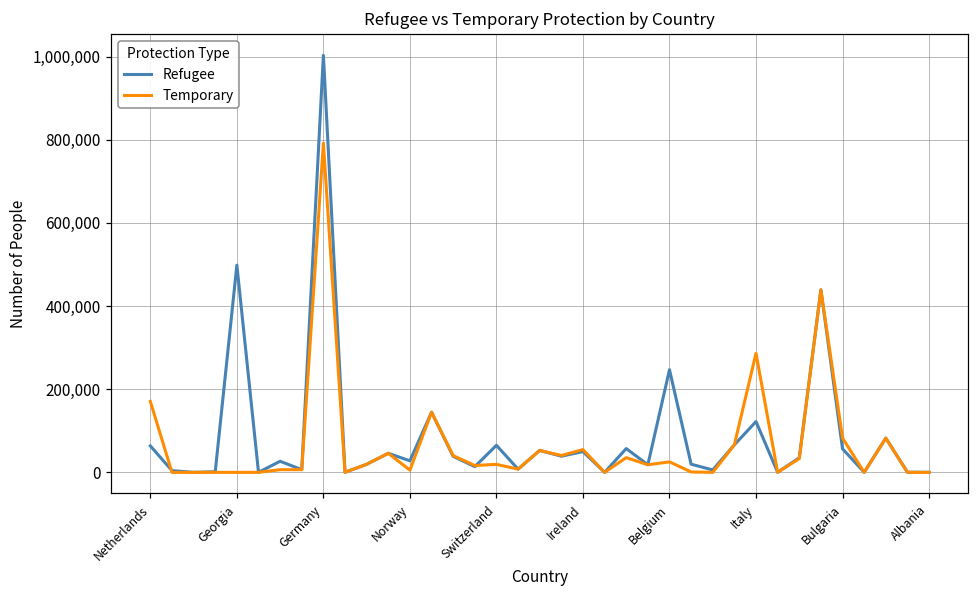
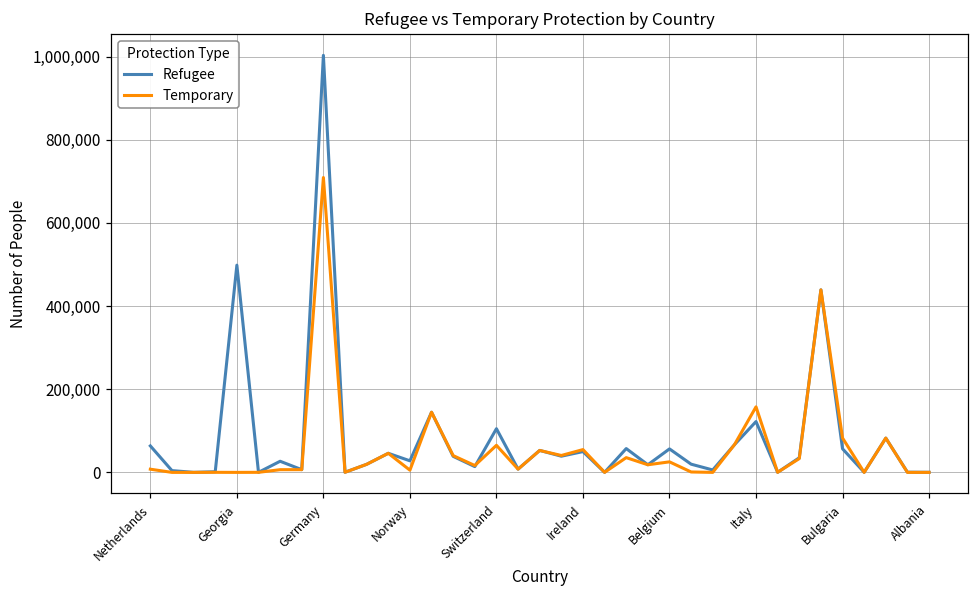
  {
    "Refugee": {
      "Netherlands": "60,000",
      "Georgia": "500,000",
      "Germany": "1,000,000",
      "Norway": "30,000",
-     "Switzerland": "70,000",
-     "Belgium": "250,000",
+     "Switzerland": "110,000",
+     "Belgium": "60,000",
      "Italy": "120,000",
      "Bulgaria": "60,000"
    },
    "Temporary": {
-     "Netherlands": "170,000",
+     "Netherlands": "10,000",
      "Georgia": "0",
-     "Germany": "790,000",
+     "Germany": "710,000",
      "Norway": "10,000",
-     "Switzerland": "20,000",
+     "Switzerland": "70,000",
      "Belgium": "30,000",
-     "Italy": "290,000",
+     "Italy": "160,000",
      "Bulgaria": "80,000"
    }
  }
